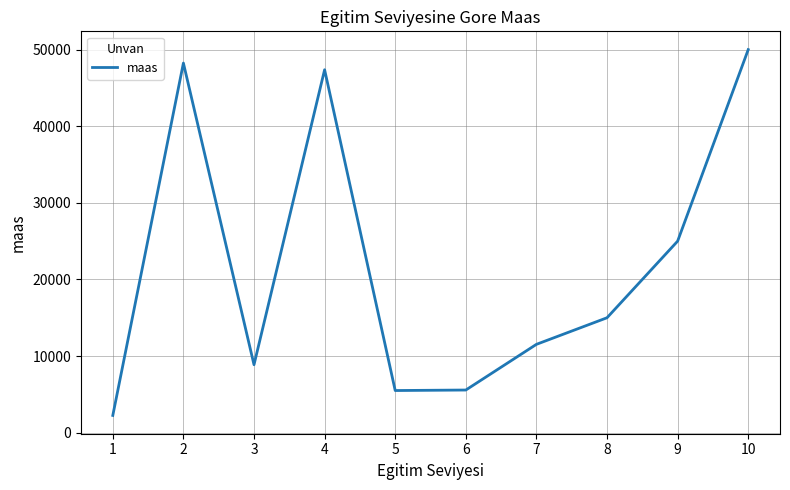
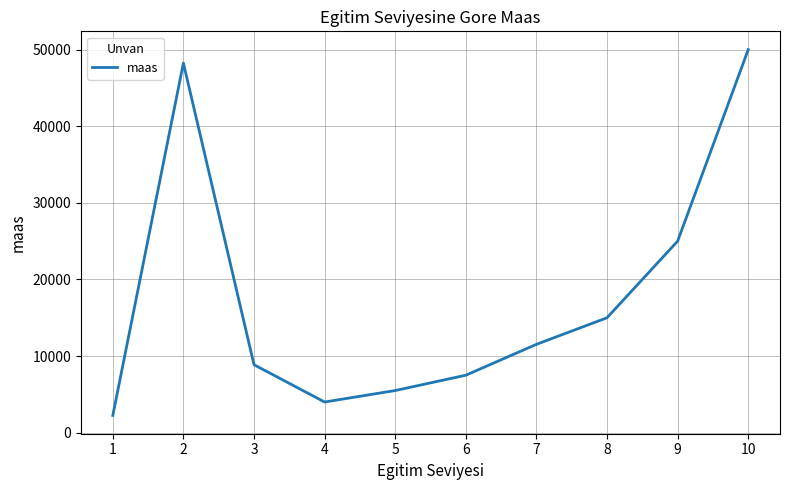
  {
    "1": 2000,
    "2": 48000,
    "3": 9000,
-   "4": 47000,
+   "4": 4000,
    "5": 6000,
-   "6": 6000,
+   "6": 8000,
    "7": 12000,
    "8": 15000,
    "9": 25000,
    "10": 50000
  }
